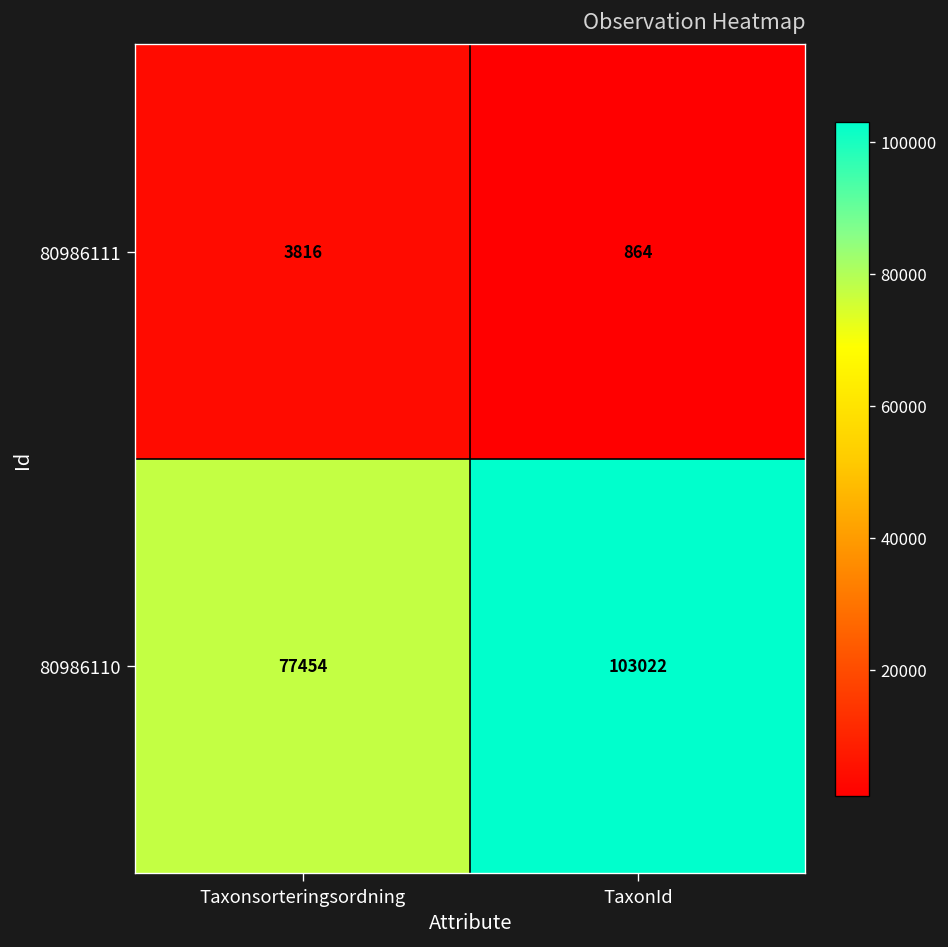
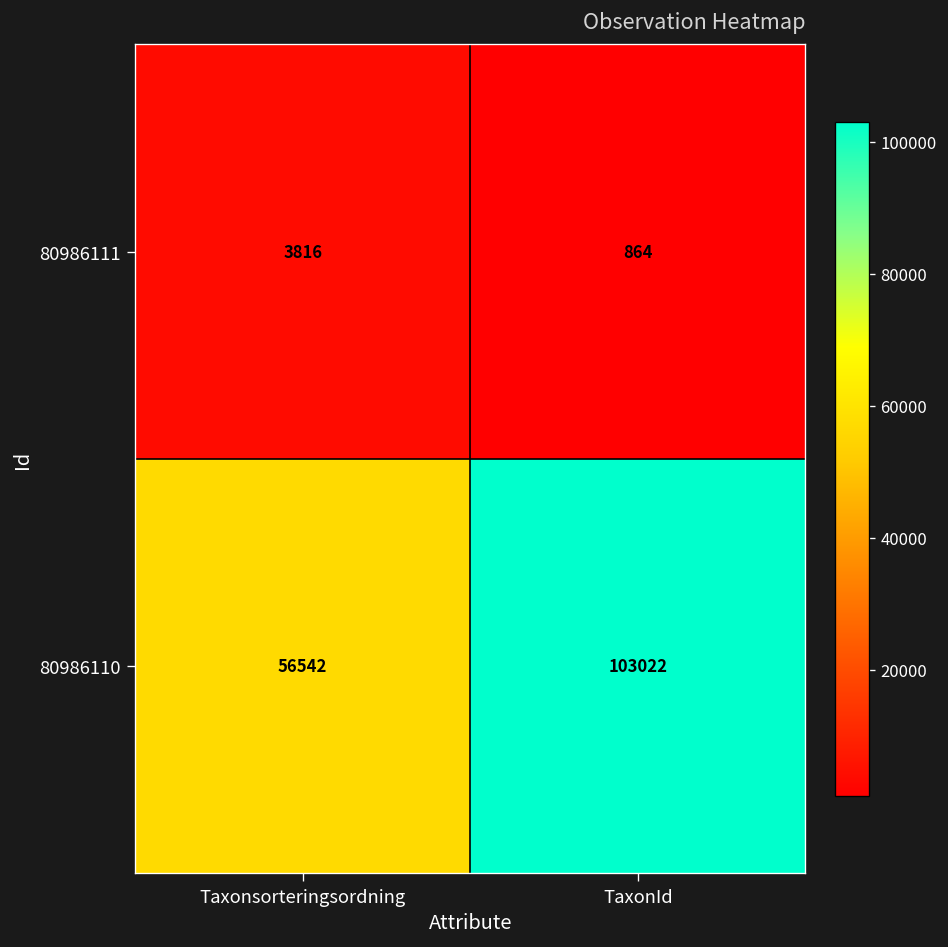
  {
    "80986111": {
      "Taxonsorteringsordning": 3816,
      "TaxonId": 864
    },
    "80986110": {
-     "Taxonsorteringsordning": 77454,
+     "Taxonsorteringsordning": 56542,
      "TaxonId": 103022
    }
  }
